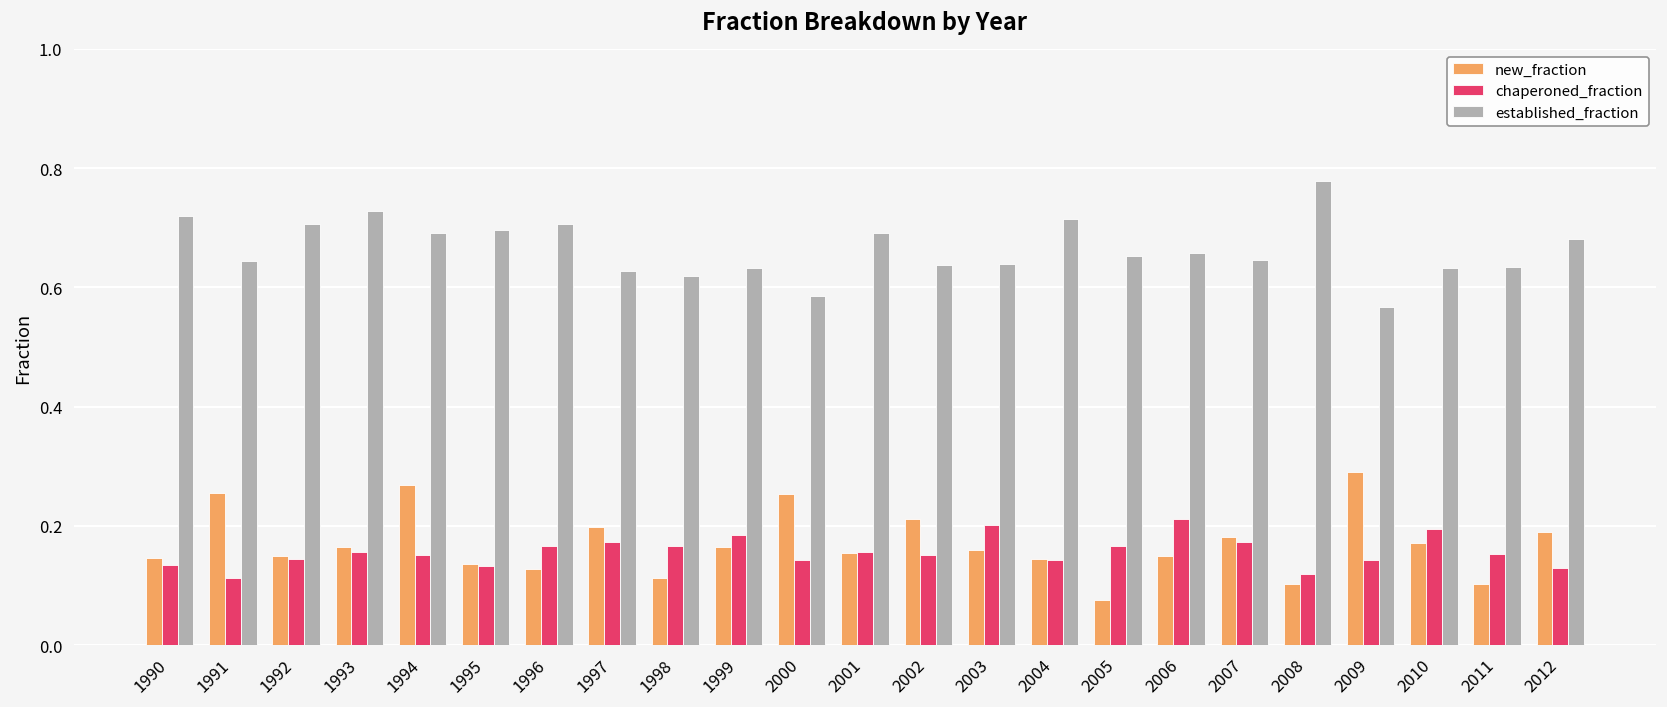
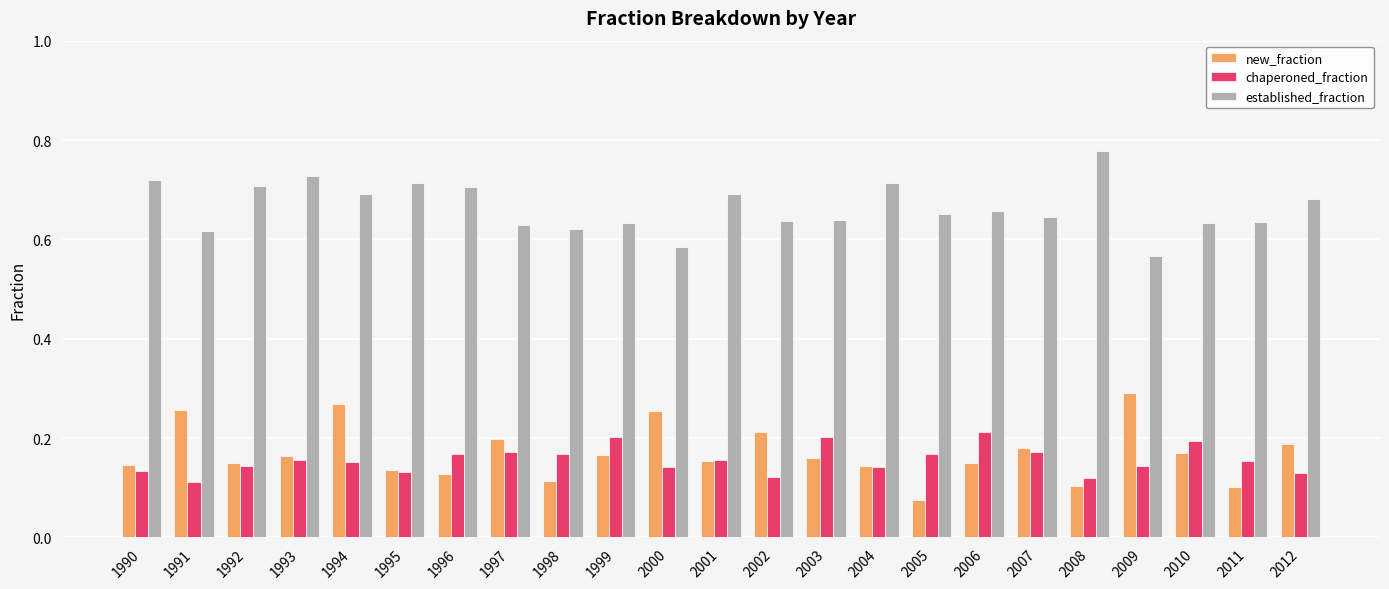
  {
    "new_fraction": {
      "1990": 0.15,
      "1991": 0.26,
      "1992": 0.15,
      "1993": 0.16,
      "1994": 0.27,
      "1995": 0.14,
      "1996": 0.13,
      "1997": 0.20,
      "1998": 0.11,
      "1999": 0.17,
      "2000": 0.25,
      "2001": 0.15,
      "2002": 0.21,
      "2003": 0.16,
      "2004": 0.14,
      "2005": 0.08,
      "2006": 0.15,
      "2007": 0.18,
      "2008": 0.10,
      "2009": 0.29,
      "2010": 0.17,
      "2011": 0.10,
      "2012": 0.19
    },
    "chaperoned_fraction": {
      "1990": 0.13,
      "1991": 0.11,
      "1992": 0.14,
      "1993": 0.16,
      "1994": 0.15,
      "1995": 0.13,
      "1996": 0.17,
      "1997": 0.17,
      "1998": 0.17,
-     "1999": 0.18,
+     "1999": 0.20,
      "2000": 0.14,
      "2001": 0.16,
-     "2002": 0.15,
+     "2002": 0.12,
      "2003": 0.20,
      "2004": 0.14,
      "2005": 0.17,
      "2006": 0.21,
      "2007": 0.17,
      "2008": 0.12,
      "2009": 0.14,
      "2010": 0.20,
      "2011": 0.15,
      "2012": 0.13
    },
    "established_fraction": {
      "1990": 0.72,
-     "1991": 0.65,
+     "1991": 0.62,
      "1992": 0.71,
      "1993": 0.73,
      "1994": 0.69,
-     "1995": 0.70,
+     "1995": 0.71,
      "1996": 0.71,
      "1997": 0.63,
      "1998": 0.62,
      "1999": 0.63,
      "2000": 0.59,
      "2001": 0.69,
      "2002": 0.64,
      "2003": 0.64,
      "2004": 0.71,
      "2005": 0.65,
      "2006": 0.66,
      "2007": 0.65,
      "2008": 0.78,
      "2009": 0.57,
      "2010": 0.63,
      "2011": 0.63,
      "2012": 0.68
    }
  }
